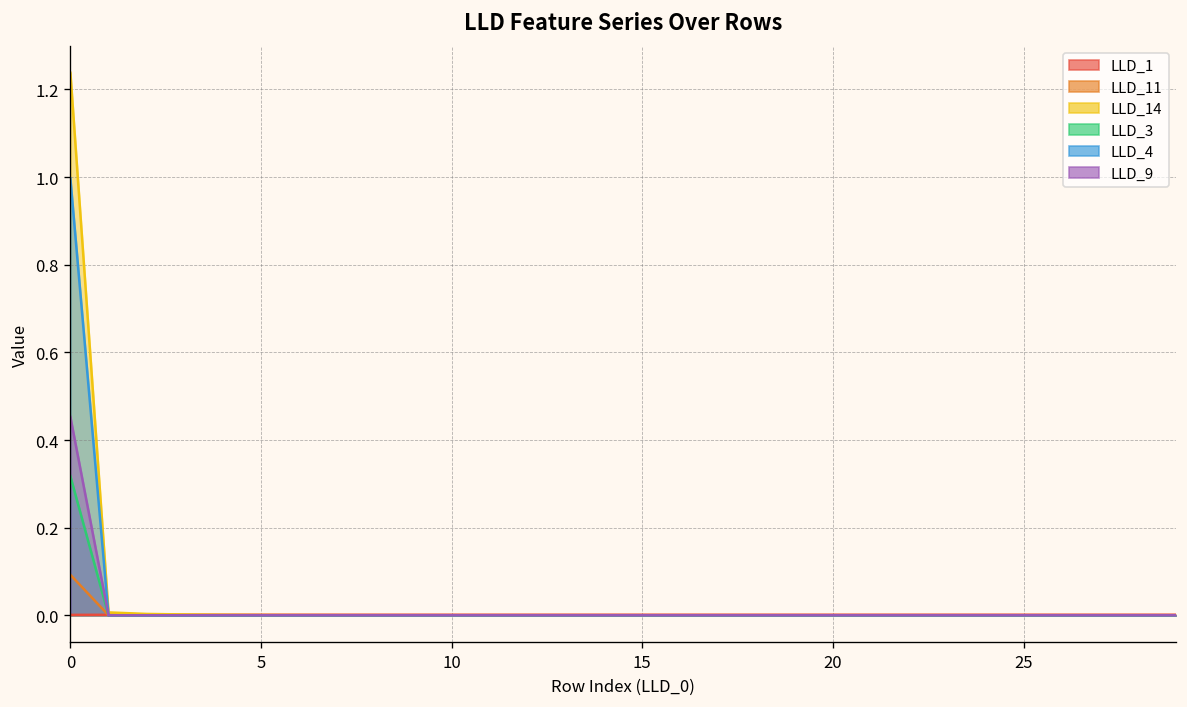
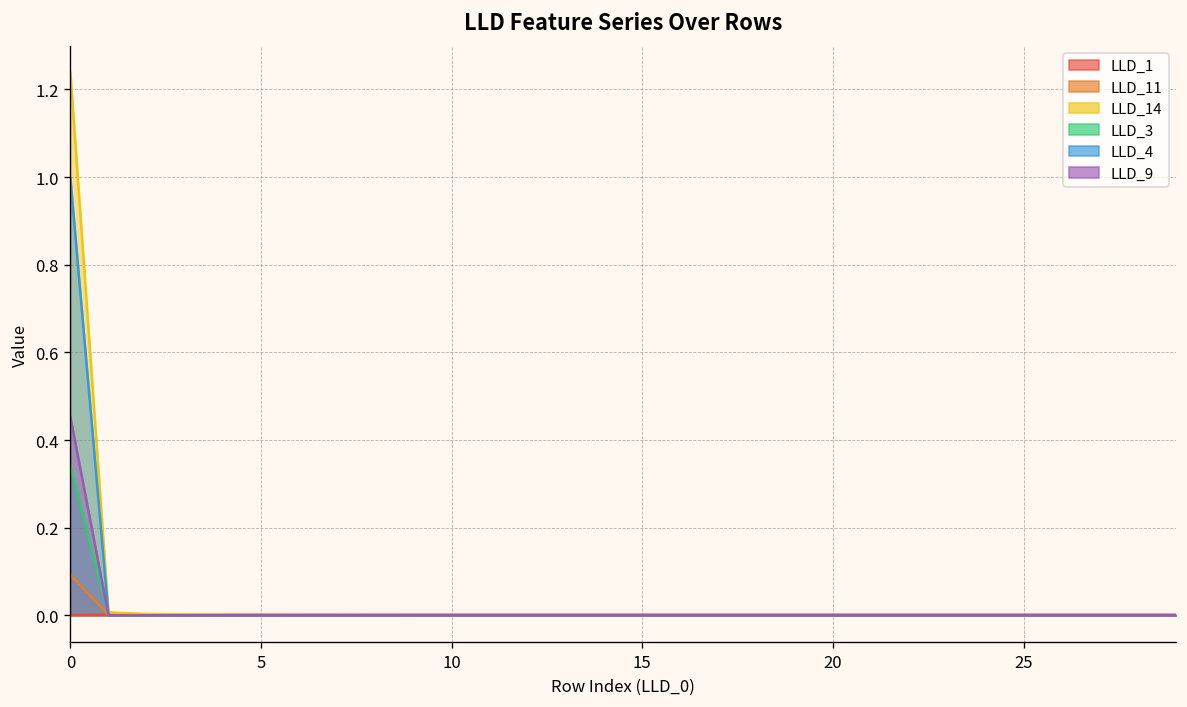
  {
    "LLD_3": {
-     "0": 0.32
+     "0": 0.34
    },
    "LLD_4": {
      "0": 1.00
    },
    "LLD_9": {
      "0": 0.45
    }
  }
